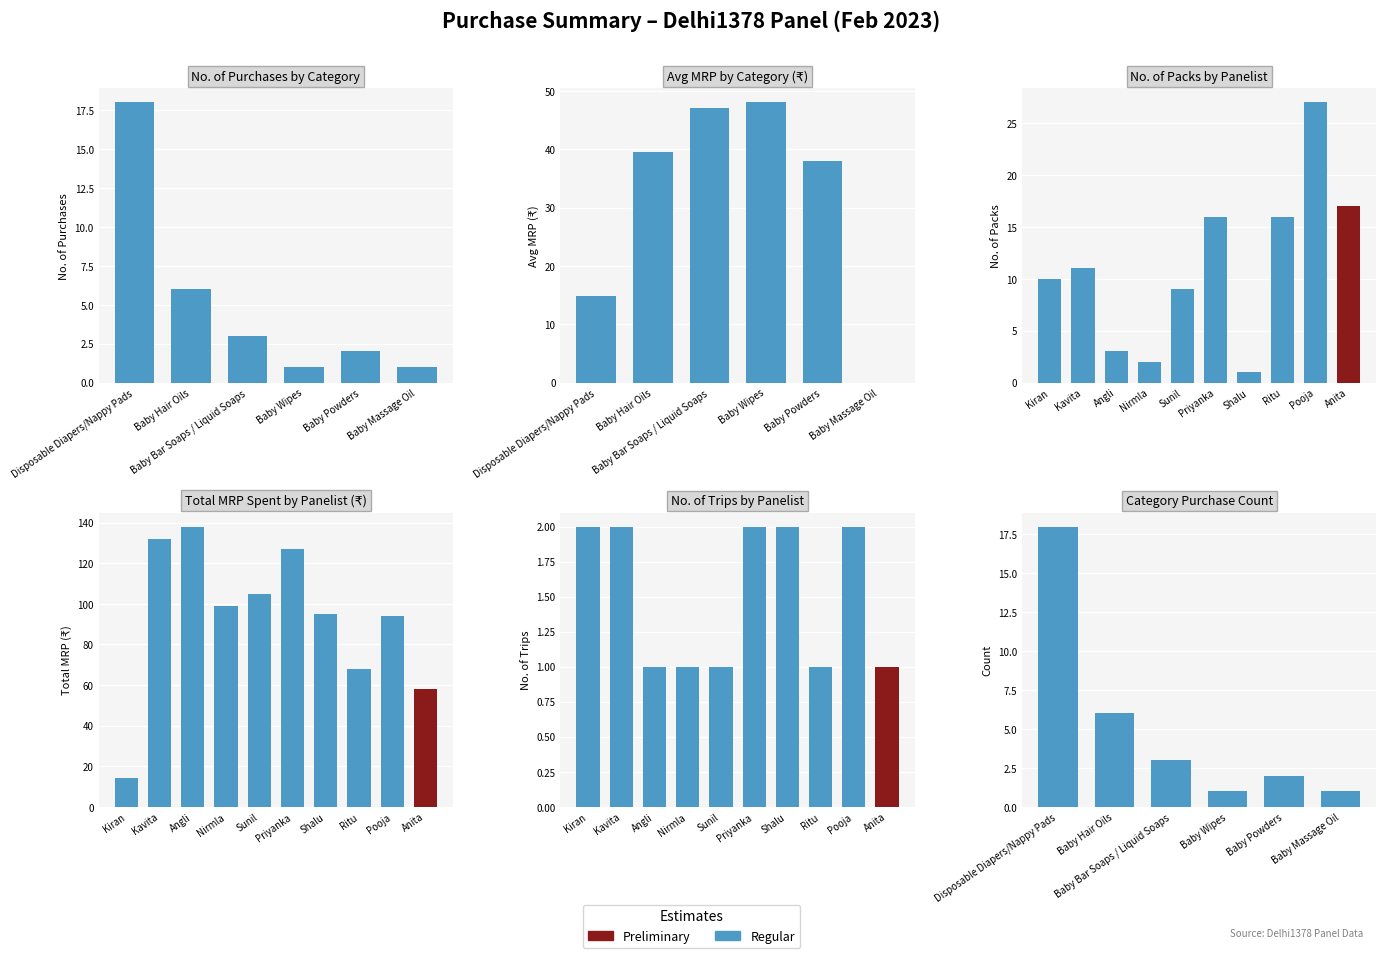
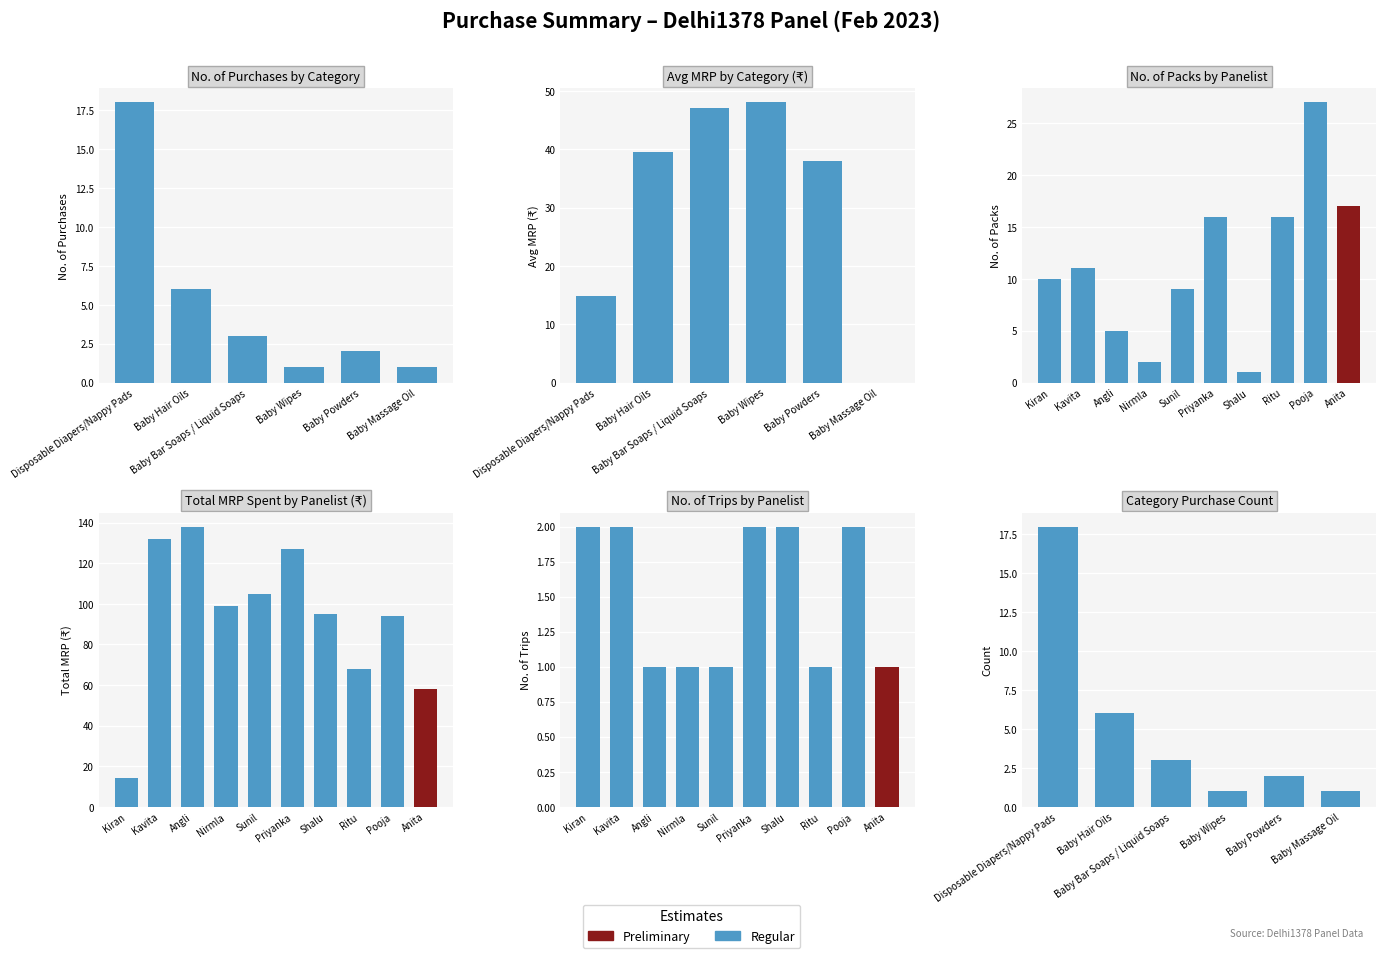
  {
    "No. of Purchases by Category": {
      "Disposable Diapers/Nappy Pads": 18.0,
      "Baby Hair Oils": 6.0,
      "Baby Bar Soaps / Liquid Soaps": 3.0,
      "Baby Wipes": 1.0,
      "Baby Powders": 2.0,
      "Baby Massage Oil": 1.0
    },
    "Avg MRP by Category (₹)": {
      "Disposable Diapers/Nappy Pads": 15,
      "Baby Hair Oils": 40,
      "Baby Bar Soaps / Liquid Soaps": 47,
      "Baby Wipes": 48,
      "Baby Powders": 38,
      "Baby Massage Oil": 0
    },
    "No. of Packs by Panelist": {
      "Regular": {
        "Kiran": 10,
        "Kavita": 11,
-       "Angli": 3,
+       "Angli": 5,
        "Nirmla": 2,
        "Sunil": 9,
        "Priyanka": 16,
        "Shalu": 1,
        "Ritu": 16,
        "Pooja": 27,
        "Anita": 17
      },
      "Preliminary": {
        "Anita": 17
      }
    },
    "Total MRP Spent by Panelist (₹)": {
      "Regular": {
        "Kiran": 14,
        "Kavita": 132,
        "Angli": 138,
        "Nirmla": 99,
        "Sunil": 105,
        "Priyanka": 127,
        "Shalu": 95,
        "Ritu": 68,
        "Pooja": 94,
        "Anita": 58
      },
      "Preliminary": {
        "Anita": 58
      }
    },
    "No. of Trips by Panelist": {
      "Regular": {
        "Kiran": 2.00,
        "Kavita": 2.00,
        "Angli": 1.00,
        "Nirmla": 1.00,
        "Sunil": 1.00,
        "Priyanka": 2.00,
        "Shalu": 2.00,
        "Ritu": 1.00,
        "Pooja": 2.00,
        "Anita": 1.00
      },
      "Preliminary": {
        "Anita": 1.00
      }
    },
    "Category Purchase Count": {
      "Disposable Diapers/Nappy Pads": 18.0,
      "Baby Hair Oils": 6.0,
      "Baby Bar Soaps / Liquid Soaps": 3.0,
      "Baby Wipes": 1.0,
      "Baby Powders": 2.0,
      "Baby Massage Oil": 1.0
    }
  }
